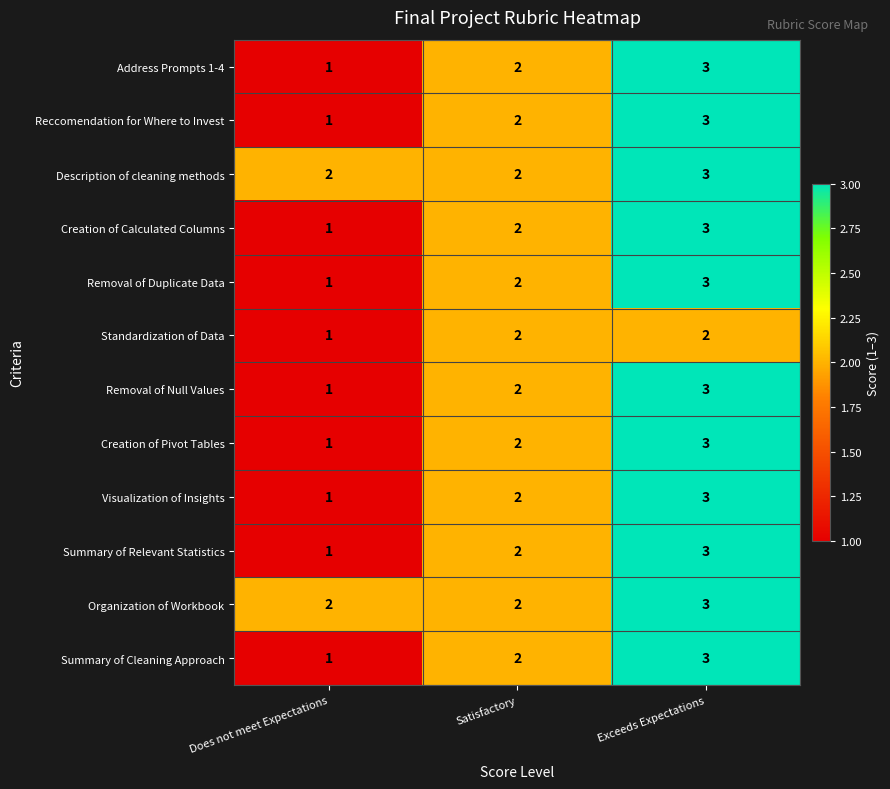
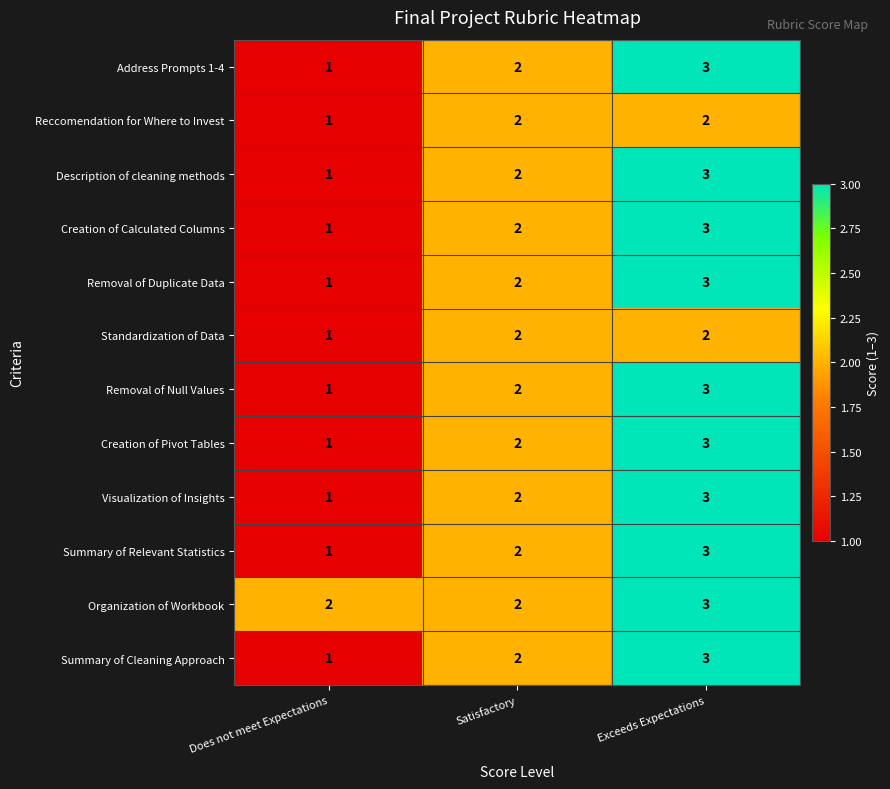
  {
    "Address Prompts 1-4": {
      "Does not meet Expectations": 1,
      "Satisfactory": 2,
      "Exceeds Expectations": 3
    },
    "Reccomendation for Where to Invest": {
      "Does not meet Expectations": 1,
      "Satisfactory": 2,
-     "Exceeds Expectations": 3
+     "Exceeds Expectations": 2
    },
    "Description of cleaning methods": {
-     "Does not meet Expectations": 2,
+     "Does not meet Expectations": 1,
      "Satisfactory": 2,
      "Exceeds Expectations": 3
    },
    "Creation of Calculated Columns": {
      "Does not meet Expectations": 1,
      "Satisfactory": 2,
      "Exceeds Expectations": 3
    },
    "Removal of Duplicate Data": {
      "Does not meet Expectations": 1,
      "Satisfactory": 2,
      "Exceeds Expectations": 3
    },
    "Standardization of Data": {
      "Does not meet Expectations": 1,
      "Satisfactory": 2,
      "Exceeds Expectations": 2
    },
    "Removal of Null Values": {
      "Does not meet Expectations": 1,
      "Satisfactory": 2,
      "Exceeds Expectations": 3
    },
    "Creation of Pivot Tables": {
      "Does not meet Expectations": 1,
      "Satisfactory": 2,
      "Exceeds Expectations": 3
    },
    "Visualization of Insights": {
      "Does not meet Expectations": 1,
      "Satisfactory": 2,
      "Exceeds Expectations": 3
    },
    "Summary of Relevant Statistics": {
      "Does not meet Expectations": 1,
      "Satisfactory": 2,
      "Exceeds Expectations": 3
    },
    "Organization of Workbook": {
      "Does not meet Expectations": 2,
      "Satisfactory": 2,
      "Exceeds Expectations": 3
    },
    "Summary of Cleaning Approach": {
      "Does not meet Expectations": 1,
      "Satisfactory": 2,
      "Exceeds Expectations": 3
    }
  }
